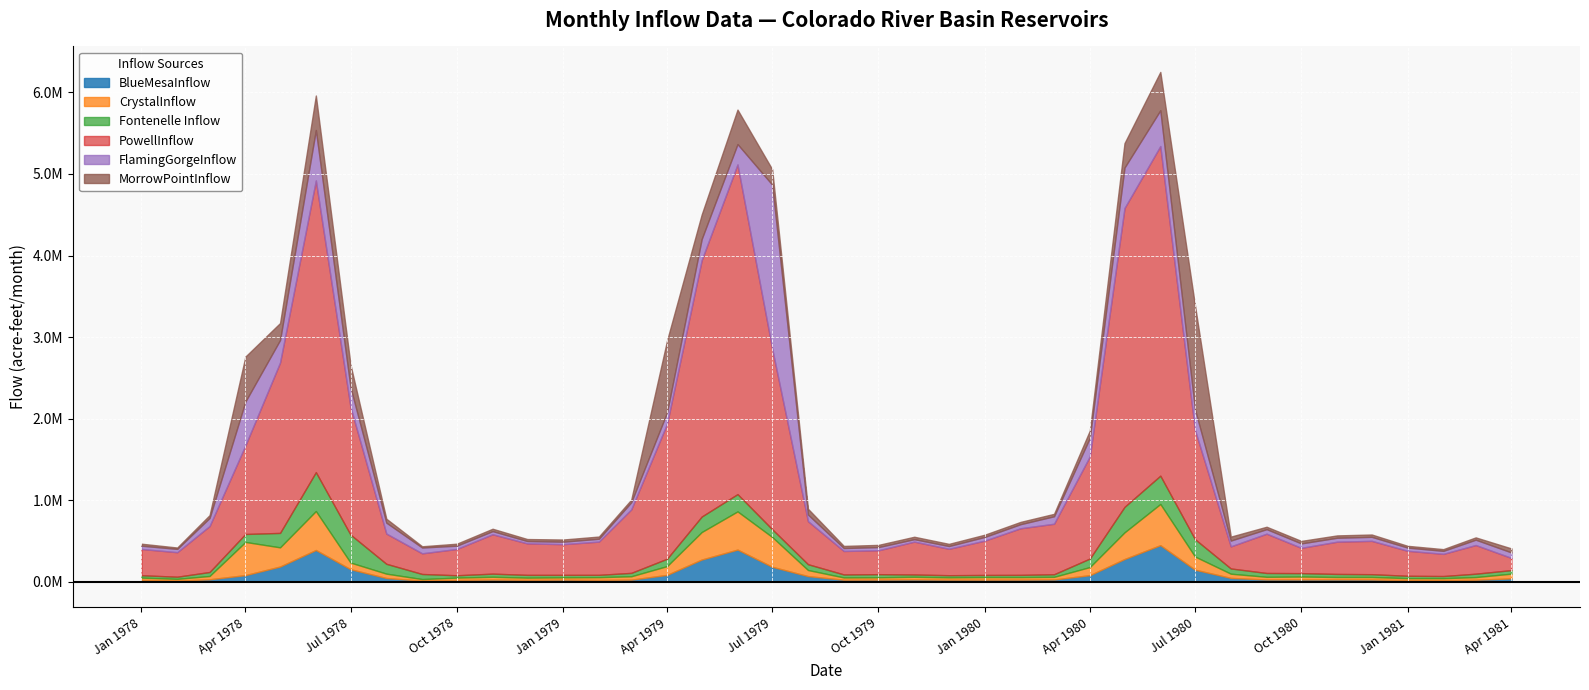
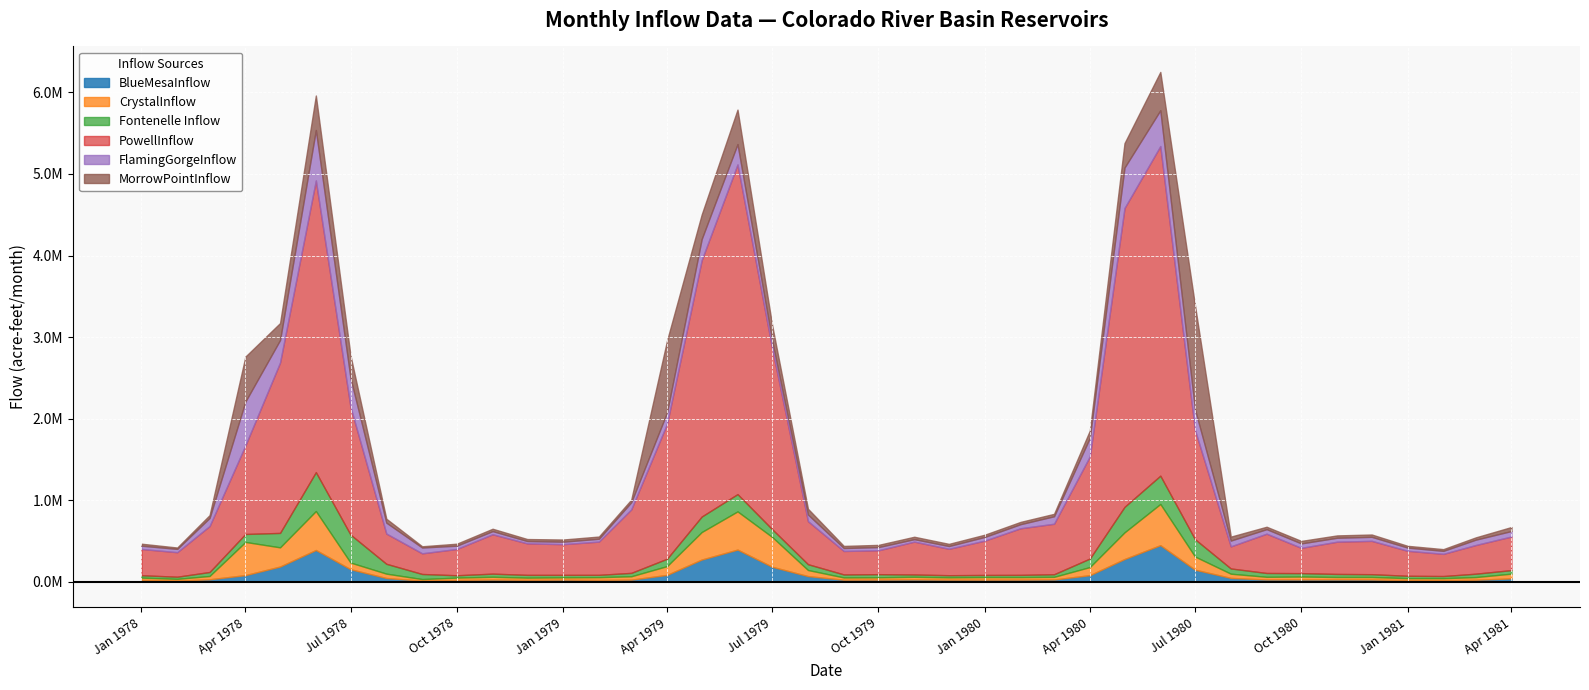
  {
    "BlueMesaInflow": {
      "Apr 1978": 100000,
      "Jul 1978": 200000,
      "Apr 1979": 100000,
      "Jul 1979": 200000,
      "Apr 1980": 100000,
      "Jul 1980": 100000,
      "Apr 1981": 0
    },
    "CrystalInflow": {
      "Apr 1978": 400000,
      "Jul 1978": 100000,
      "Apr 1979": 100000,
      "Jul 1979": 400000,
      "Apr 1980": 100000,
      "Jul 1980": 200000,
      "Oct 1980": 0,
      "Apr 1981": 100000
    },
    "Fontenelle Inflow": {
      "Apr 1978": 100000,
      "Jul 1978": 300000,
      "Apr 1979": 100000,
      "Jul 1979": 100000,
      "Oct 1979": 0,
      "Apr 1980": 100000,
      "Jul 1980": 200000,
      "Oct 1980": 0,
      "Apr 1981": 0
    },
    "PowellInflow": {
      "Jan 1978": 300000,
      "Apr 1978": 1100000,
      "Jul 1978": 1600000,
      "Oct 1978": 300000,
      "Apr 1979": 1700000,
      "Jul 1979": 2200000,
      "Oct 1979": 300000,
      "Jan 1980": 400000,
      "Apr 1980": 1300000,
      "Jul 1980": 1300000,
      "Oct 1980": 300000,
      "Jan 1981": 300000,
-     "Apr 1981": 100000
+     "Apr 1981": 400000
    },
    "FlamingGorgeInflow": {
      "Apr 1978": 500000,
-     "Jul 1978": 200000,
+     "Jul 1978": 400000,
      "Apr 1979": 100000,
-     "Jul 1979": 2000000,
+     "Jul 1979": 100000,
      "Apr 1980": 200000,
      "Jul 1980": 300000,
      "Apr 1981": 100000
    },
    "MorrowPointInflow": {
      "Apr 1978": 600000,
      "Jul 1978": 300000,
      "Apr 1979": 900000,
      "Jul 1979": 200000,
      "Apr 1980": 100000,
      "Jul 1980": 1300000,
      "Apr 1981": 0
    }
  }
